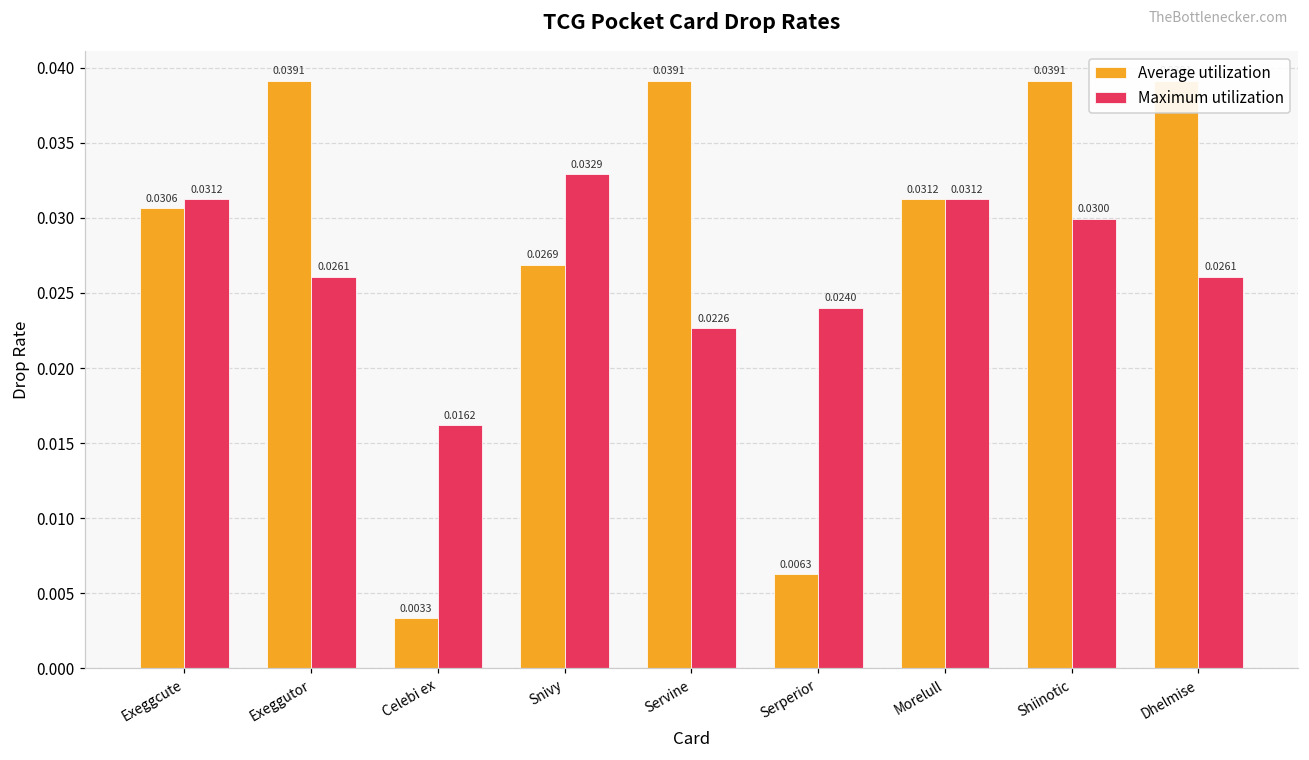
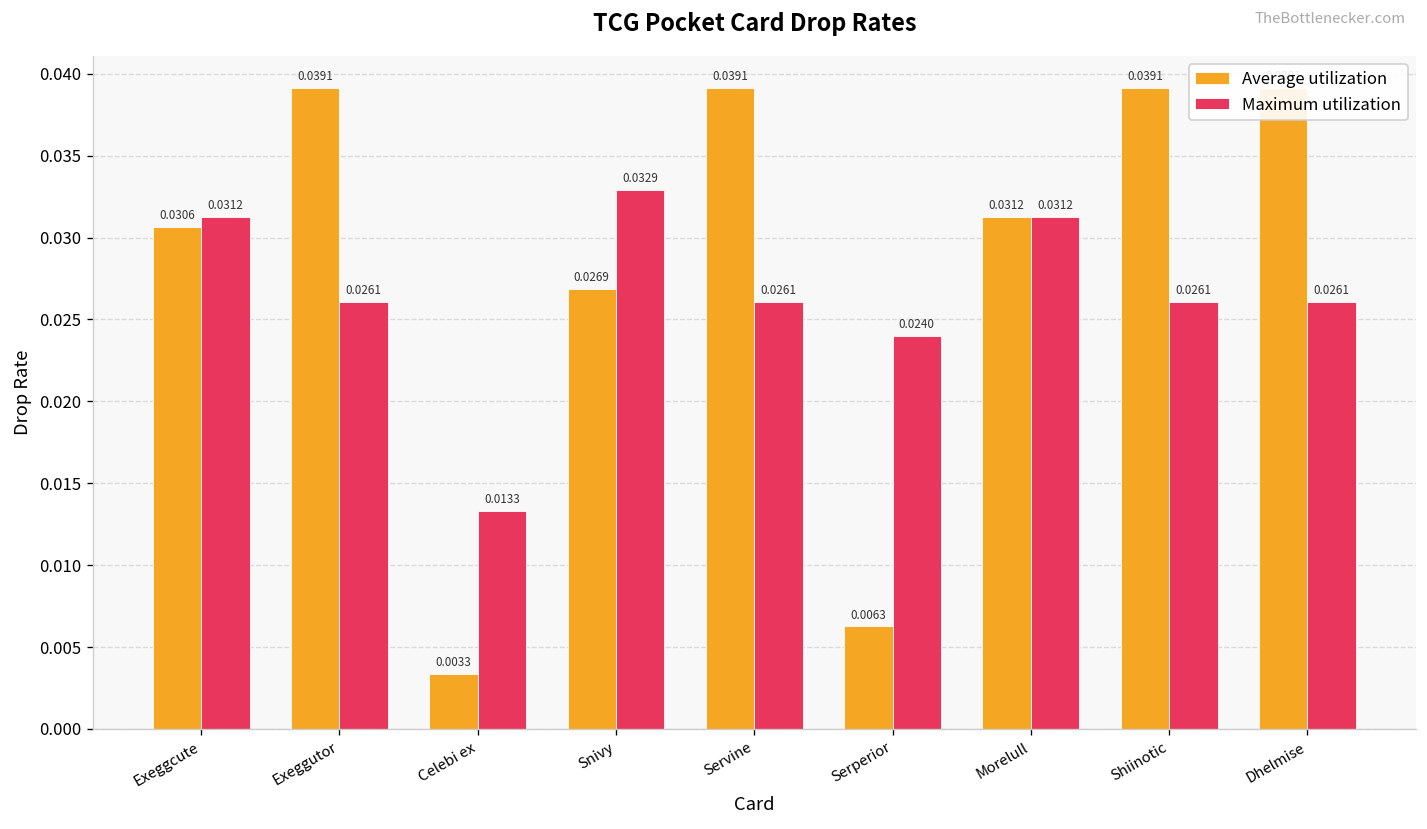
  {
    "Average utilization": {
      "Exeggcute": 0.0306,
      "Exeggutor": 0.0391,
      "Celebi ex": 0.0033,
      "Snivy": 0.0269,
      "Servine": 0.0391,
      "Serperior": 0.0063,
      "Morelull": 0.0312,
      "Shiinotic": 0.0391
    },
    "Maximum utilization": {
      "Exeggcute": 0.0312,
      "Exeggutor": 0.0261,
-     "Celebi ex": 0.0162,
+     "Celebi ex": 0.0133,
      "Snivy": 0.0329,
-     "Servine": 0.0226,
+     "Servine": 0.0261,
      "Serperior": 0.0240,
      "Morelull": 0.0312,
-     "Shiinotic": 0.0300,
+     "Shiinotic": 0.0261,
      "Dhelmise": 0.0261
    }
  }
